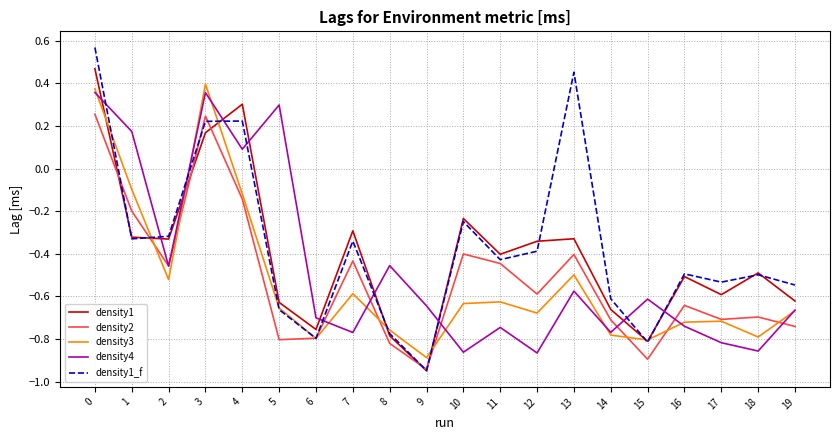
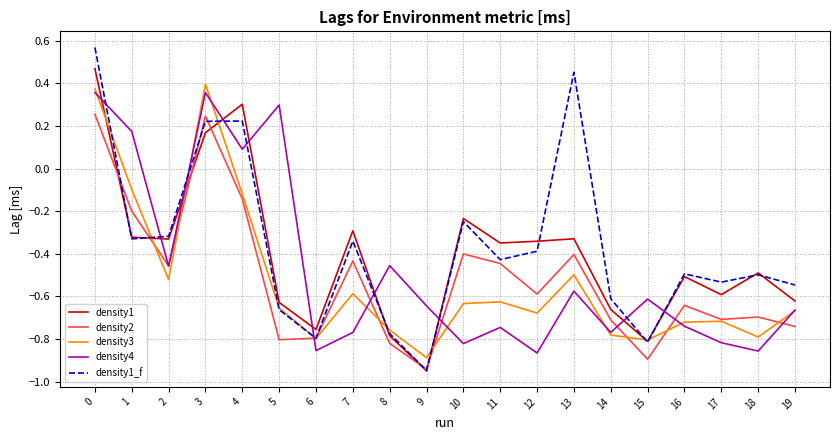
  {
    "density1": {
      "0": 0.47,
      "2": -0.33,
      "3": 0.17,
      "4": 0.30,
      "5": -0.63,
      "6": -0.75,
      "7": -0.29,
      "10": -0.23,
-     "11": -0.40,
+     "11": -0.35,
      "12": -0.34,
      "13": -0.33,
      "14": -0.66,
      "16": -0.51,
      "17": -0.59,
      "19": -0.62
    },
    "density2": {
      "0": 0.26,
      "1": -0.20,
      "3": 0.25,
      "4": -0.14,
      "5": -0.80,
      "7": -0.43,
      "8": -0.82,
      "10": -0.40,
      "11": -0.45,
      "12": -0.59,
      "13": -0.40,
      "14": -0.71,
      "15": -0.89,
      "16": -0.64,
      "18": -0.70,
      "19": -0.74
    },
    "density3": {
      "0": 0.37,
      "1": -0.10,
      "2": -0.52,
      "3": 0.40,
      "4": -0.12,
      "7": -0.59,
      "8": -0.76,
      "9": -0.89,
      "10": -0.63,
      "11": -0.63,
      "12": -0.68,
      "13": -0.50,
      "14": -0.78,
      "16": -0.72,
      "18": -0.79
    },
    "density4": {
      "0": 0.36,
      "1": 0.17,
      "3": 0.36,
      "4": 0.09,
      "5": 0.30,
-     "6": -0.70,
+     "6": -0.85,
      "7": -0.77,
      "8": -0.46,
      "9": -0.64,
-     "10": -0.86,
+     "10": -0.82,
      "11": -0.75,
      "12": -0.87,
      "13": -0.57,
      "14": -0.77,
      "15": -0.61,
      "16": -0.74,
      "17": -0.82,
      "18": -0.86
    },
    "density1_f": {
      "0": 0.57,
      "2": -0.32,
      "3": 0.22,
      "4": 0.22,
      "7": -0.34,
      "10": -0.25,
      "11": -0.43,
      "12": -0.39,
      "13": 0.45,
      "14": -0.61,
      "16": -0.49,
      "17": -0.53,
      "19": -0.55
    }
  }
